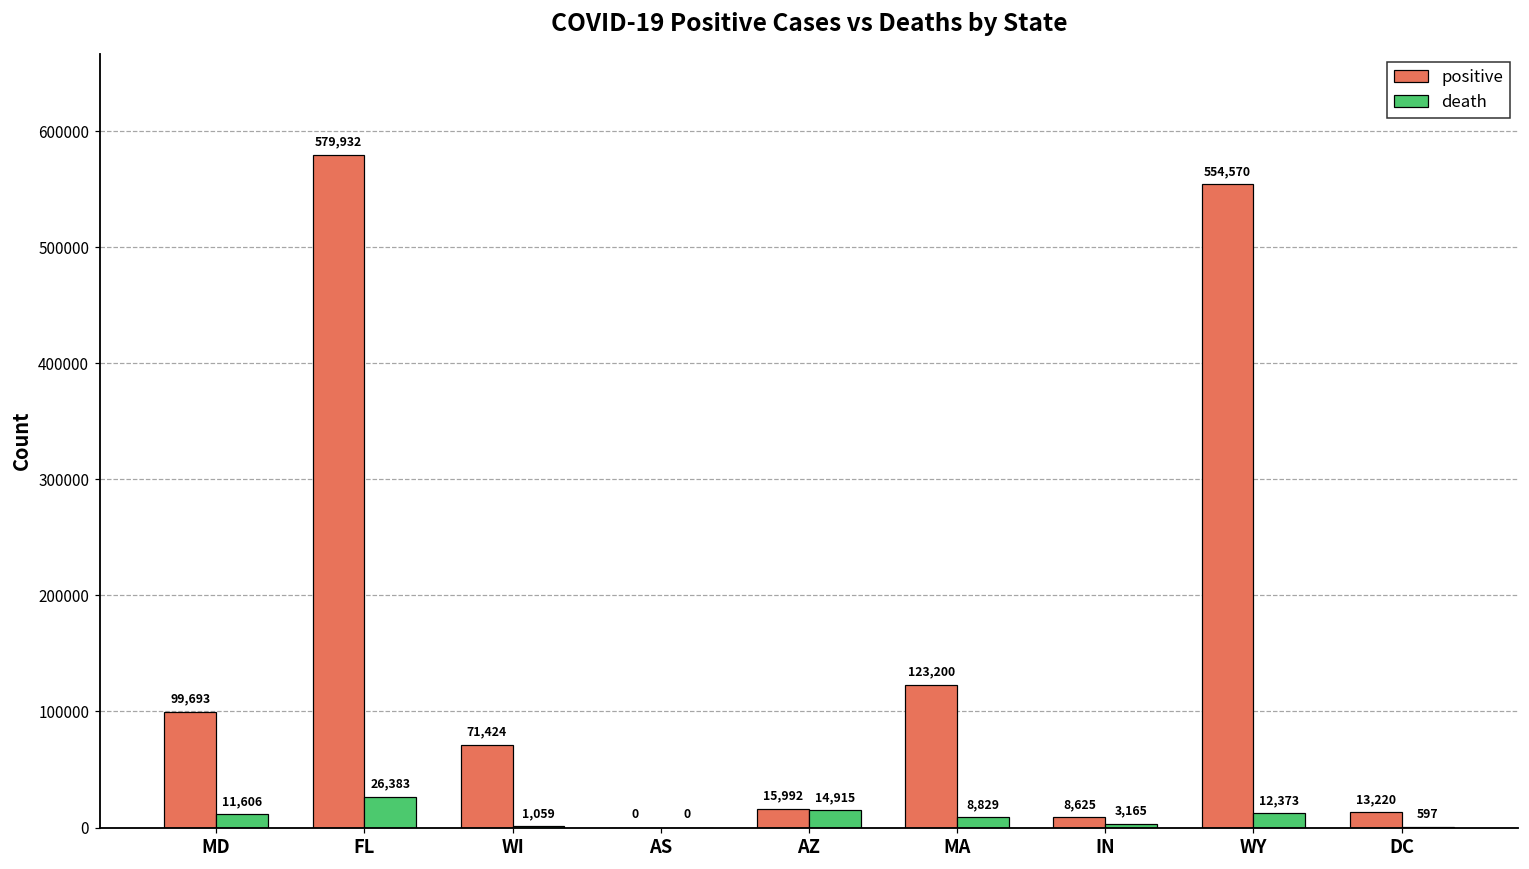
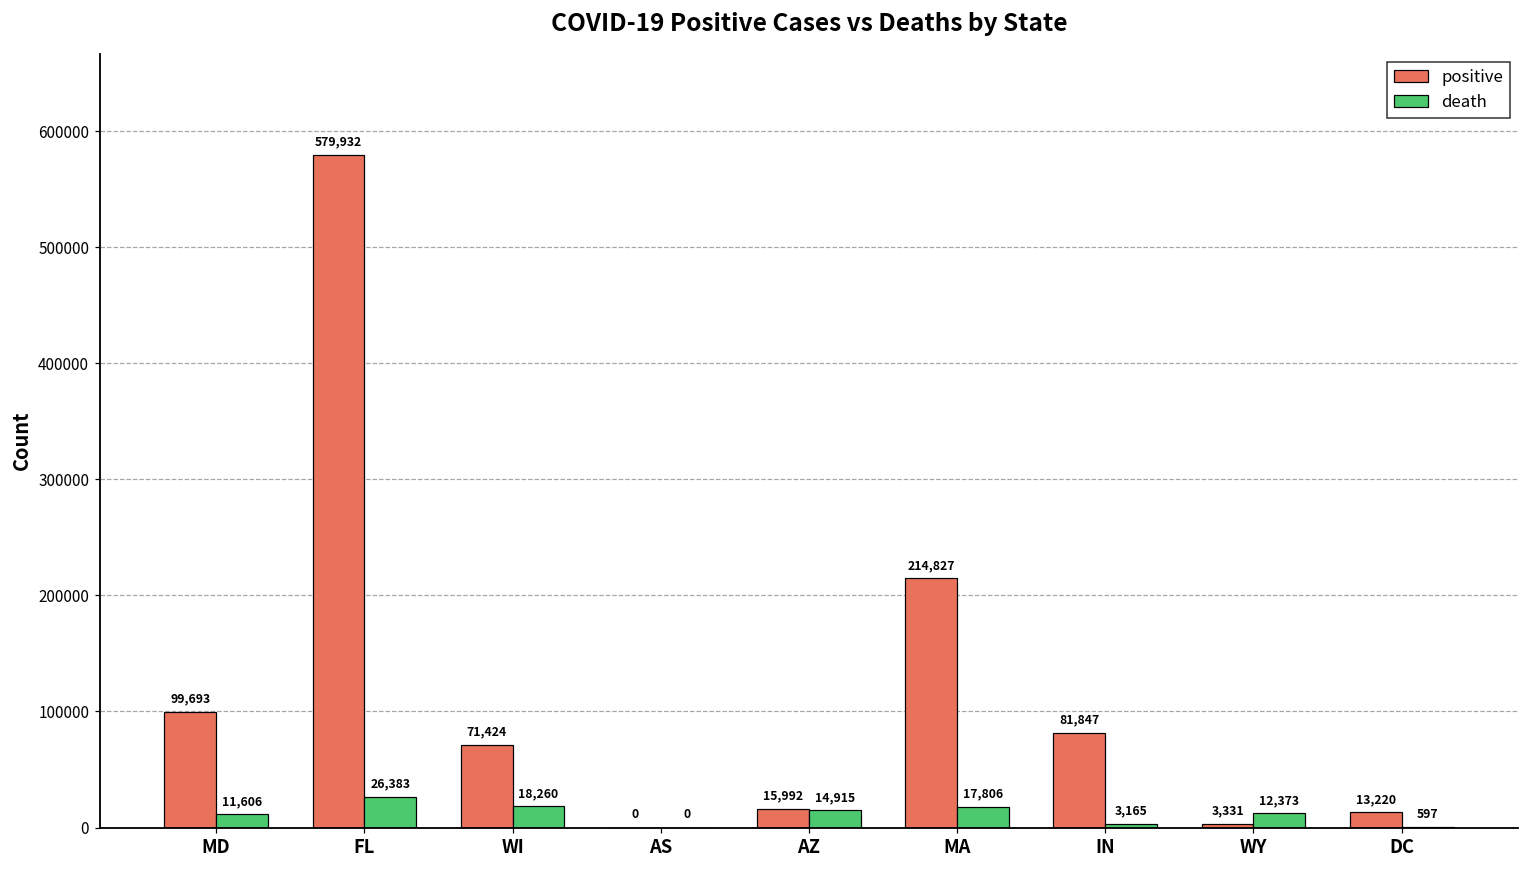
  {
    "positive": {
      "MD": "99,693",
      "FL": "579,932",
      "WI": "71,424",
      "AS": "0",
      "AZ": "15,992",
-     "MA": "123,200",
-     "IN": "8,625",
-     "WY": "554,570",
+     "MA": "214,827",
+     "IN": "81,847",
+     "WY": "3,331",
      "DC": "13,220"
    },
    "death": {
      "MD": "11,606",
      "FL": "26,383",
-     "WI": "1,059",
+     "WI": "18,260",
      "AS": "0",
      "AZ": "14,915",
-     "MA": "8,829",
+     "MA": "17,806",
      "IN": "3,165",
      "WY": "12,373",
      "DC": "597"
    }
  }
